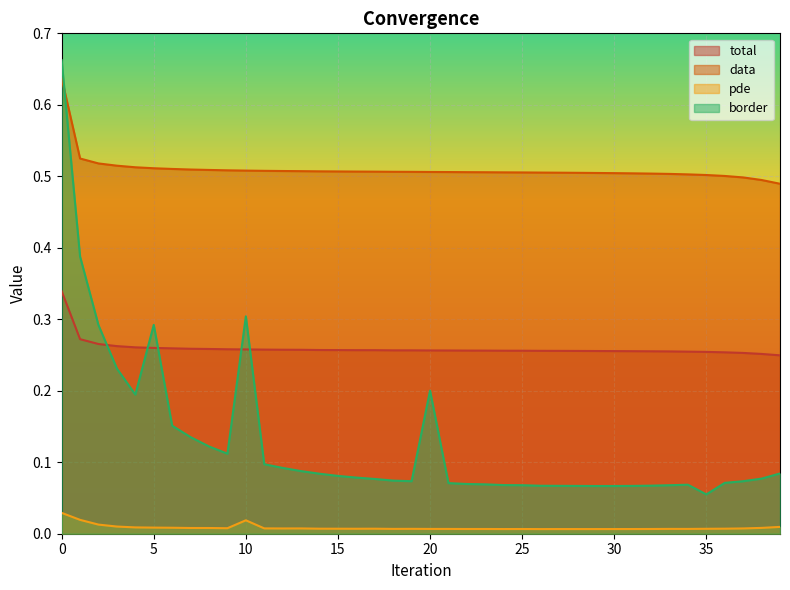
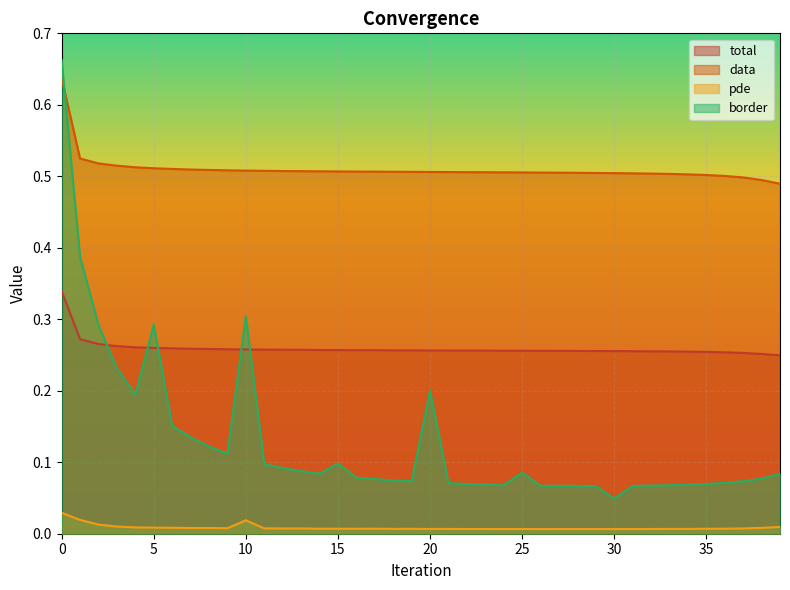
  {
    "pde": {
      "0": 0.03,
      "5": 0.01,
      "10": 0.02,
      "15": 0.01,
      "20": 0.01,
      "25": 0.01,
      "30": 0.01,
      "35": 0.01
    },
    "border": {
      "0": 0.66,
      "5": 0.29,
      "10": 0.30,
-     "15": 0.08,
+     "15": 0.10,
      "20": 0.20,
-     "25": 0.07,
-     "30": 0.07,
-     "35": 0.06
+     "25": 0.09,
+     "30": 0.05,
+     "35": 0.07
    }
  }
